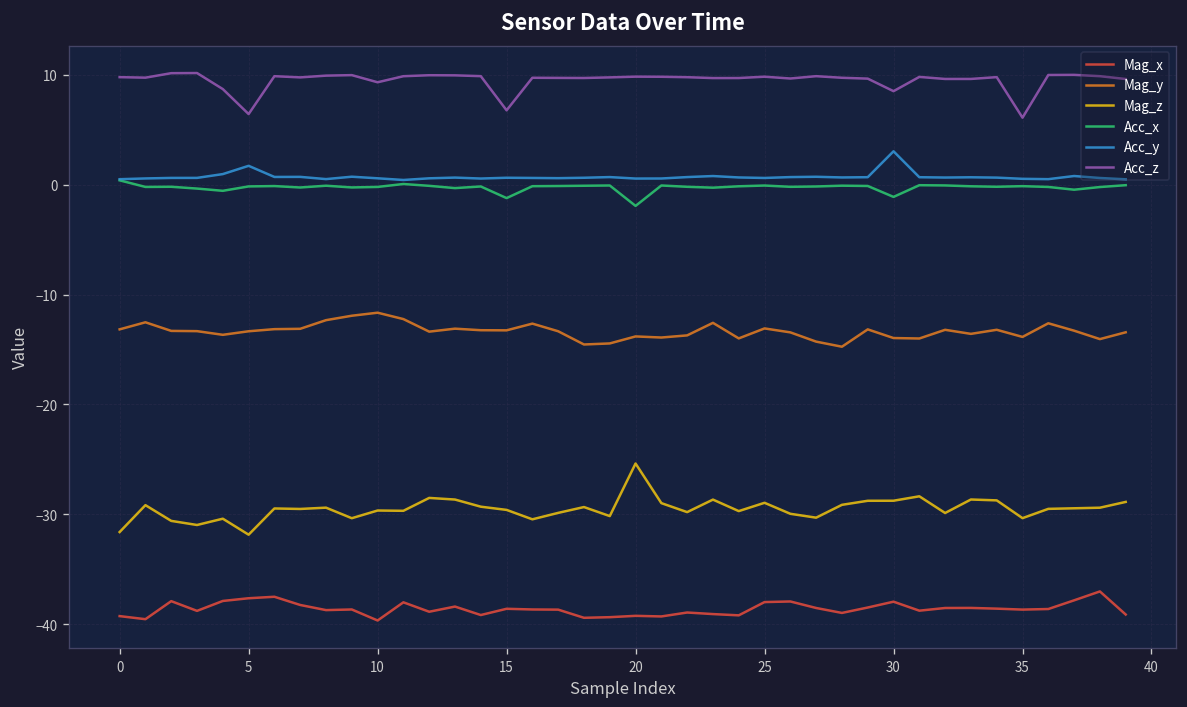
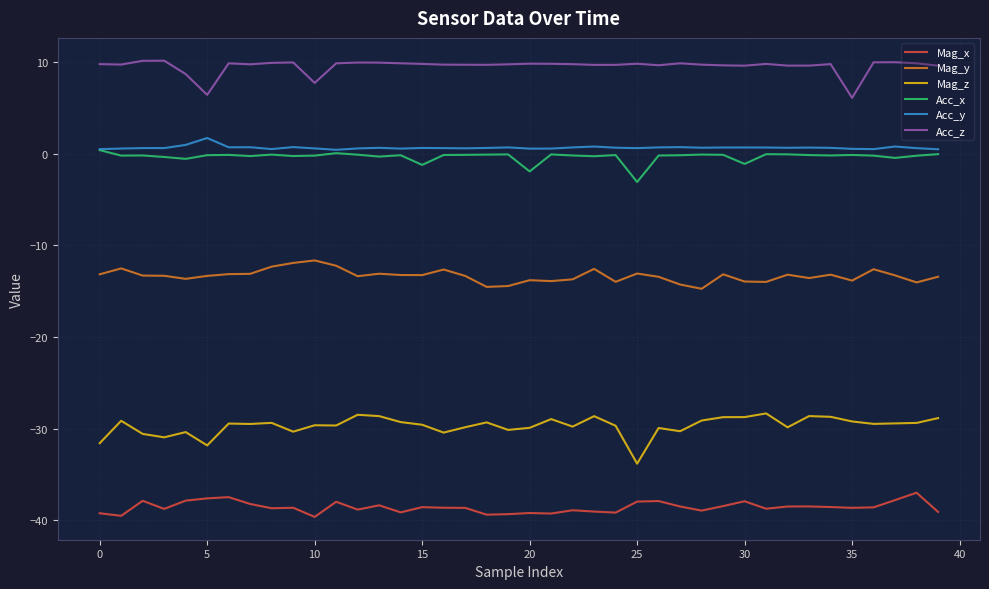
  {
    "Mag_z": {
      "0": -32,
      "5": -32,
      "10": -30,
      "15": -30,
-     "20": -25,
-     "25": -29,
+     "20": -30,
+     "25": -34,
      "30": -29,
-     "35": -30
+     "35": -29
    },
    "Acc_x": {
      "5": 0,
      "10": 0,
      "15": -1,
      "20": -2,
-     "25": 0,
+     "25": -3,
      "30": -1,
      "35": 0
    },
    "Acc_y": {
      "5": 2,
      "10": 1,
      "15": 1,
      "20": 1,
      "25": 1,
-     "30": 3,
+     "30": 1,
      "35": 1
    },
    "Acc_z": {
      "0": 10,
      "5": 6,
-     "10": 9,
-     "15": 7,
+     "10": 8,
+     "15": 10,
      "20": 10,
      "25": 10,
-     "30": 8,
+     "30": 10,
      "35": 6
    }
  }
